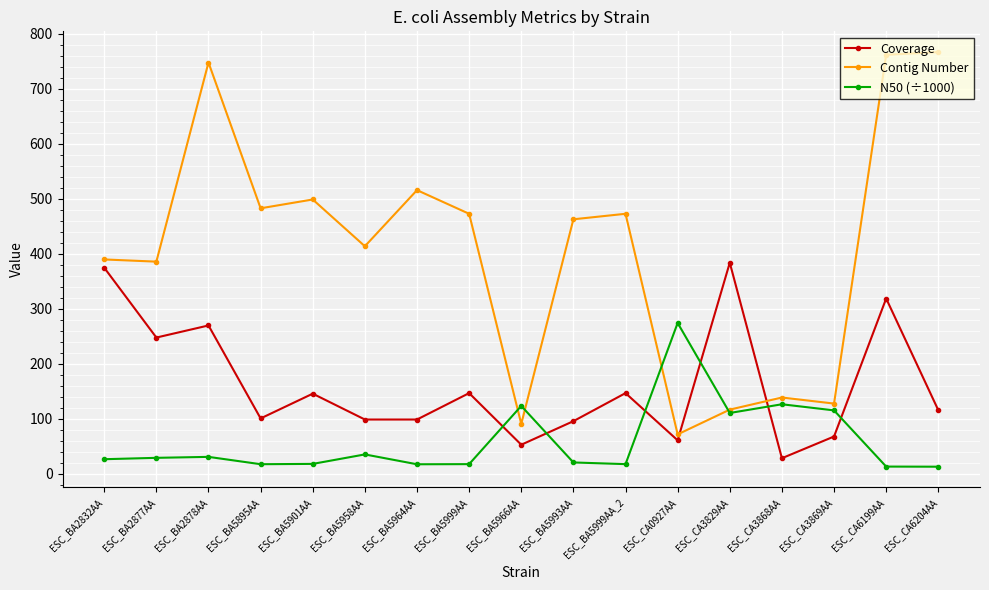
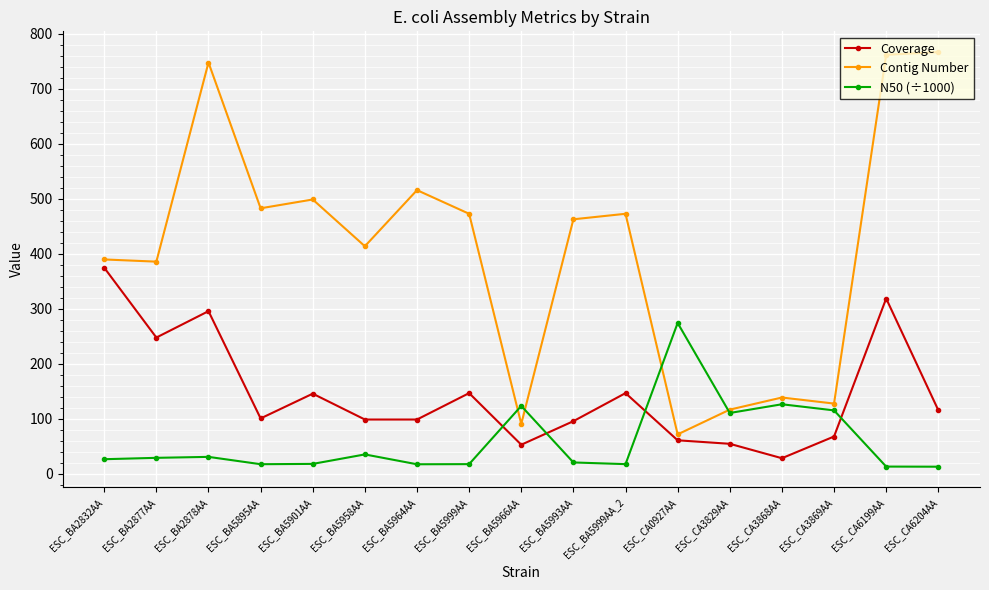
  {
    "Coverage": {
      "ESC_BA2832AA": 380,
      "ESC_BA2877AA": 250,
-     "ESC_BA2878AA": 270,
+     "ESC_BA2878AA": 300,
      "ESC_BA5895AA": 100,
      "ESC_BA5901AA": 150,
      "ESC_BA5958AA": 100,
      "ESC_BA5964AA": 100,
      "ESC_BA5999AA": 150,
      "ESC_BA5966AA": 50,
      "ESC_BA5993AA": 100,
      "ESC_BA5999AA_2": 150,
      "ESC_CA0927AA": 60,
-     "ESC_CA3829AA": 380,
+     "ESC_CA3829AA": 50,
      "ESC_CA3868AA": 30,
      "ESC_CA3869AA": 70,
      "ESC_CA6199AA": 320,
      "ESC_CA6204AA": 120
    },
    "Contig Number": {
      "ESC_BA2832AA": 390,
      "ESC_BA2877AA": 390,
      "ESC_BA2878AA": 750,
      "ESC_BA5895AA": 480,
      "ESC_BA5901AA": 500,
      "ESC_BA5958AA": 410,
      "ESC_BA5964AA": 520,
      "ESC_BA5999AA": 470,
      "ESC_BA5966AA": 90,
      "ESC_BA5993AA": 460,
      "ESC_BA5999AA_2": 470,
      "ESC_CA0927AA": 70,
      "ESC_CA3829AA": 120,
      "ESC_CA3868AA": 140,
      "ESC_CA3869AA": 130
    },
    "N50 (÷1000)": {
      "ESC_BA2832AA": 30,
      "ESC_BA2877AA": 30,
      "ESC_BA2878AA": 30,
      "ESC_BA5895AA": 20,
      "ESC_BA5901AA": 20,
      "ESC_BA5958AA": 40,
      "ESC_BA5964AA": 20,
      "ESC_BA5999AA": 20,
      "ESC_BA5966AA": 120,
      "ESC_BA5993AA": 20,
      "ESC_BA5999AA_2": 20,
      "ESC_CA0927AA": 270,
      "ESC_CA3829AA": 110,
      "ESC_CA3868AA": 130,
      "ESC_CA3869AA": 120,
      "ESC_CA6199AA": 10,
      "ESC_CA6204AA": 10
    }
  }
